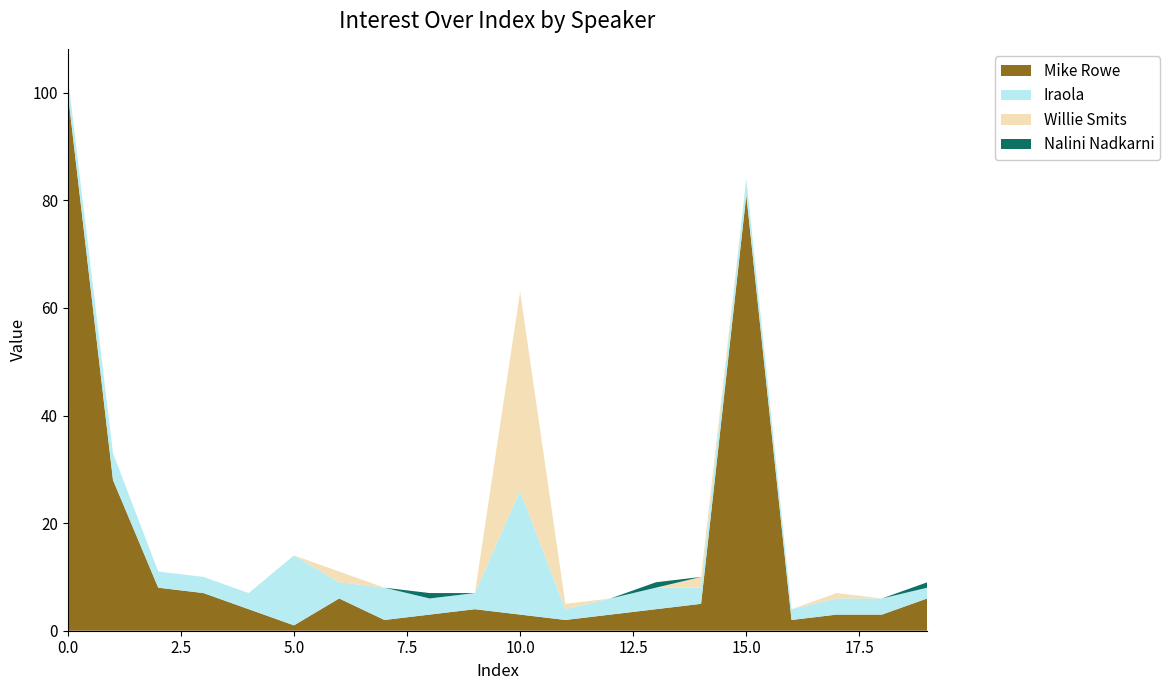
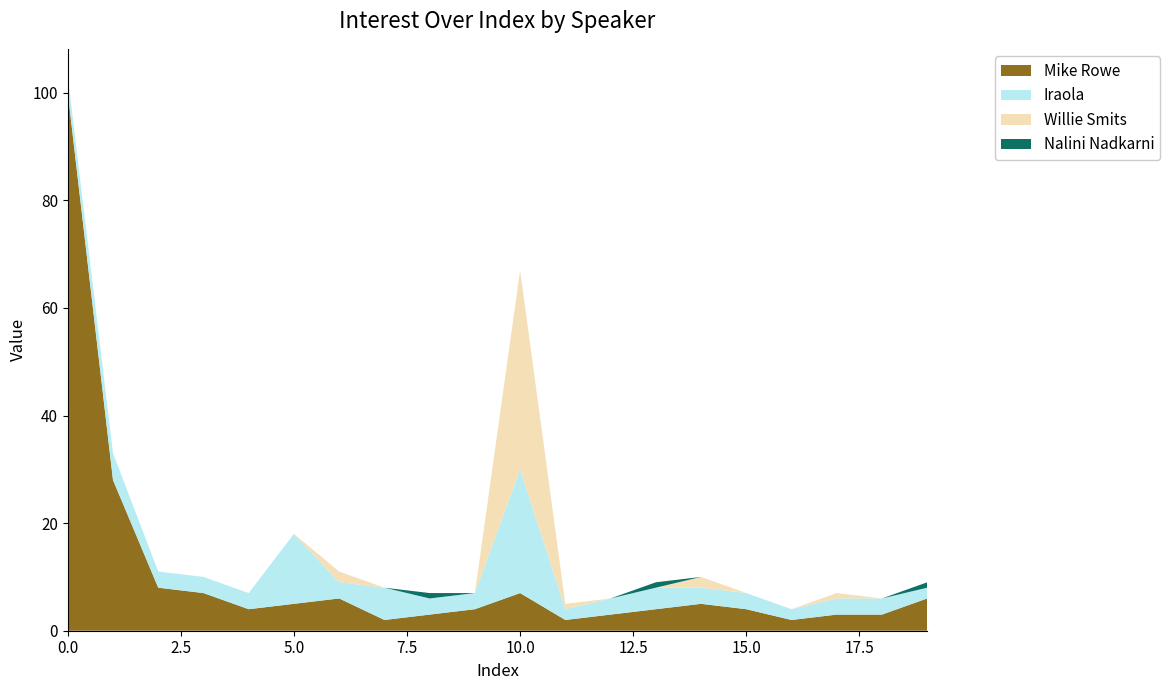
  {
    "Mike Rowe": {
      "0.0": 100,
-     "5.0": 1,
-     "10.0": 3,
-     "15.0": 81
+     "5.0": 5,
+     "10.0": 7,
+     "15.0": 4
    },
    "Iraola": {
      "10.0": 23
    }
  }
